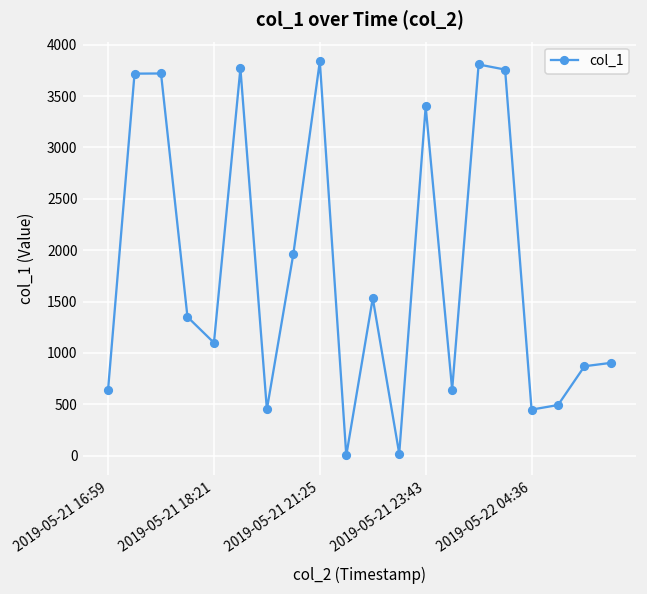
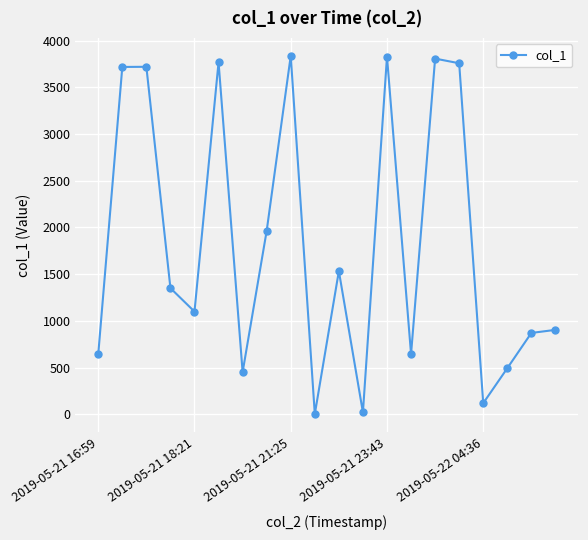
  {
    "2019-05-21 16:59": 600,
    "2019-05-21 18:21": 1100,
    "2019-05-21 21:25": 3800,
-   "2019-05-21 23:43": 3400,
-   "2019-05-22 04:36": 400
+   "2019-05-21 23:43": 3800,
+   "2019-05-22 04:36": 100
  }
